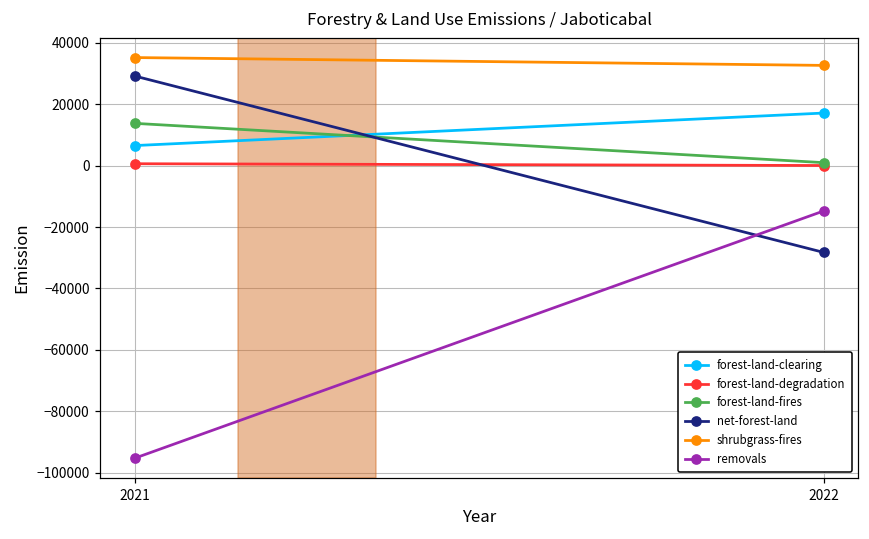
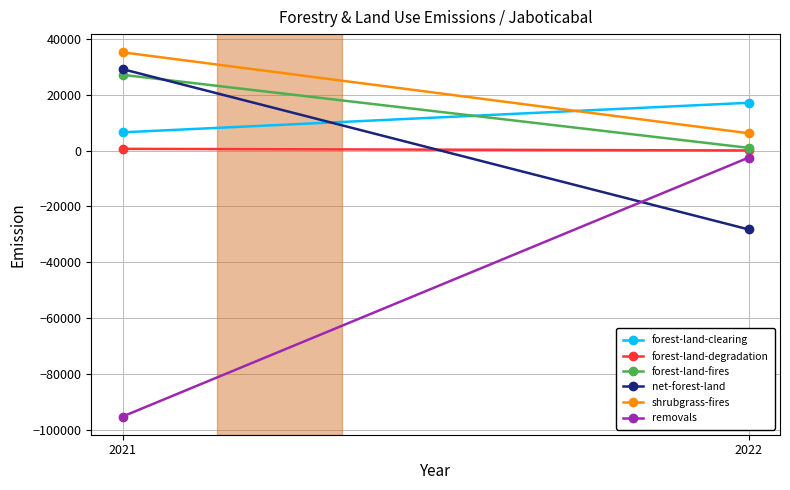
  {
    "forest-land-clearing": {
      "2021": 7000,
      "2022": 17000
    },
    "forest-land-degradation": {
      "2021": 1000,
      "2022": 0
    },
    "forest-land-fires": {
-     "2021": 14000,
+     "2021": 27000,
      "2022": 1000
    },
    "net-forest-land": {
      "2021": 29000,
      "2022": -28000
    },
    "shrubgrass-fires": {
      "2021": 35000,
-     "2022": 33000
+     "2022": 6000
    },
    "removals": {
      "2021": -95000,
-     "2022": -15000
+     "2022": -3000
    }
  }
